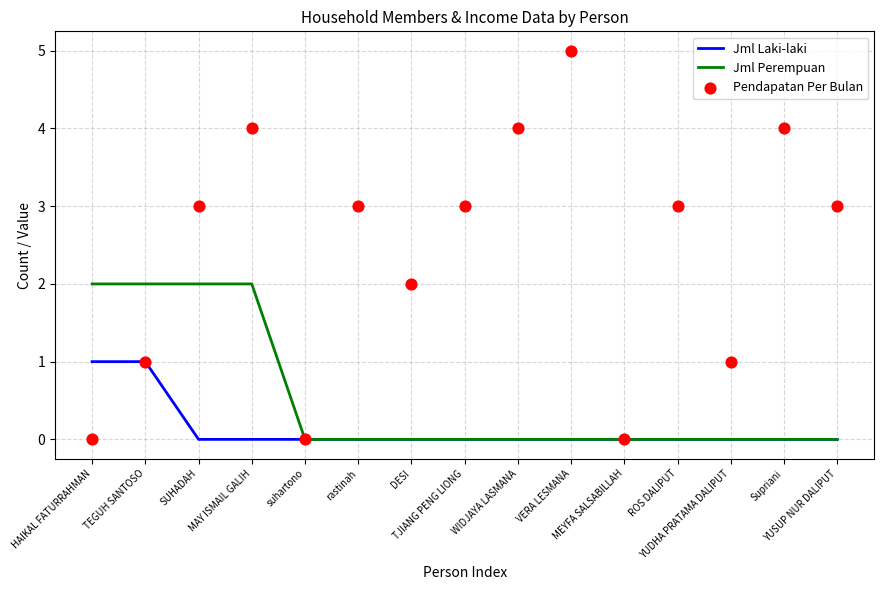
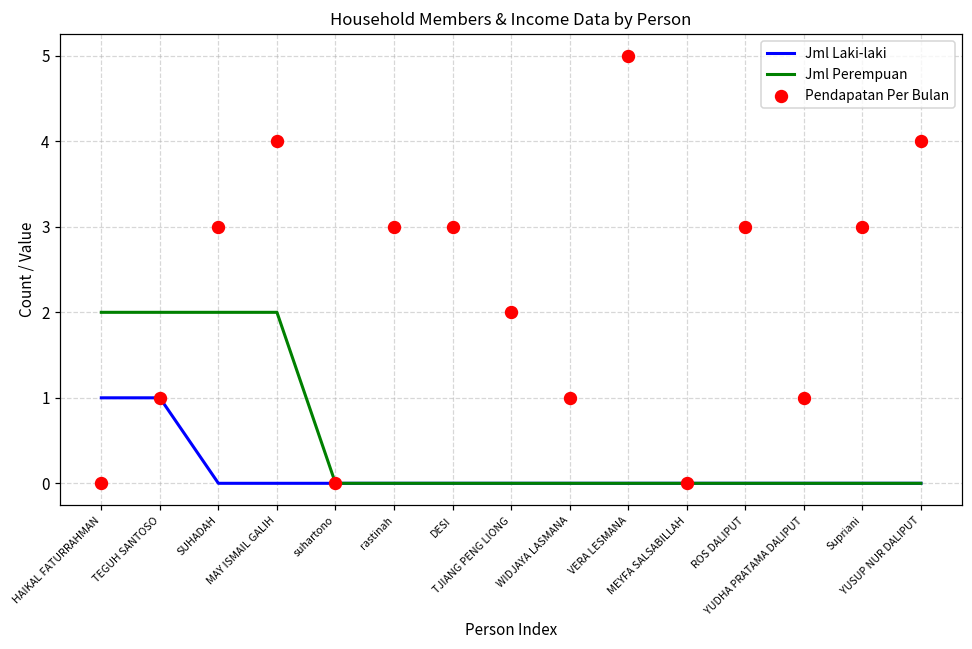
  {
    "Jml Laki-laki": {
      "HAIKAL FATURRAHMAN": 1,
      "SUHADAH": 0,
      "MAY ISMAIL GALIH": 0
    },
    "Pendapatan Per Bulan": {
-     "DESI": 2,
-     "TJIANG PENG LIONG": 3,
-     "WIDJAYA LASMANA": 4,
-     "Supriani": 4,
-     "YUSUP NUR DALIPUT": 3
+     "DESI": 3,
+     "TJIANG PENG LIONG": 2,
+     "WIDJAYA LASMANA": 1,
+     "Supriani": 3,
+     "YUSUP NUR DALIPUT": 4
    },
    "Jml Perempuan": {
      "HAIKAL FATURRAHMAN": 2,
      "TEGUH SANTOSO": 2,
      "SUHADAH": 2,
      "MAY ISMAIL GALIH": 2
    }
  }
